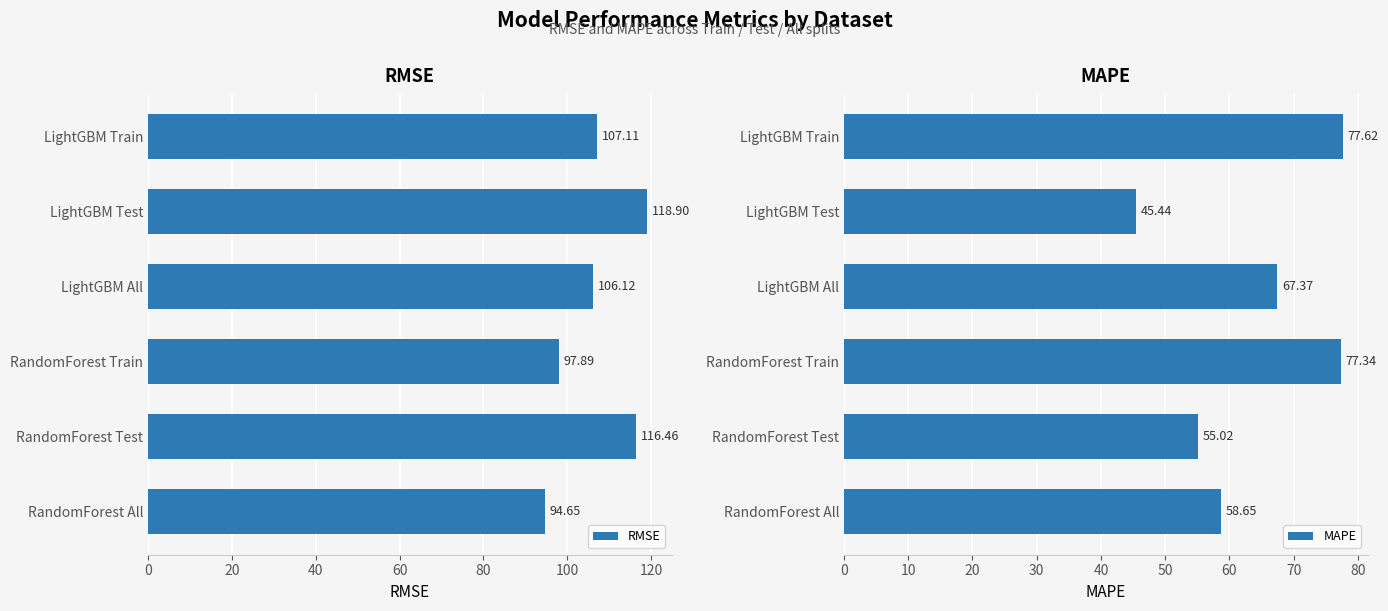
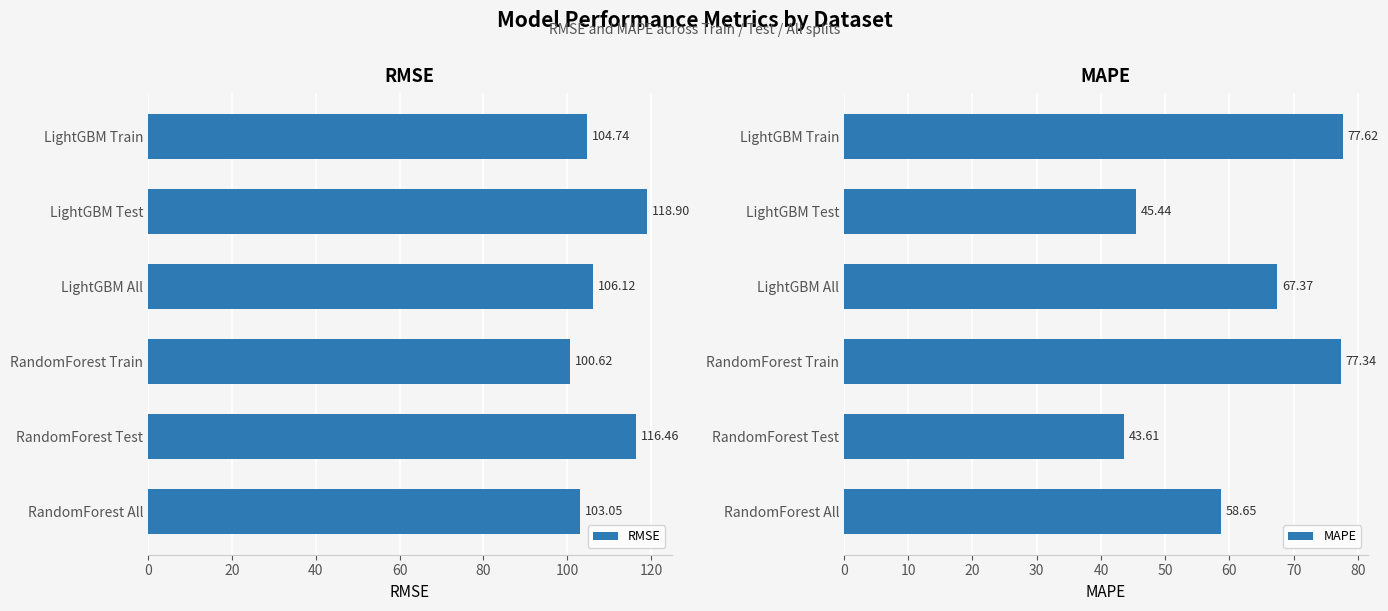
  {
    "RMSE": {
-     "LightGBM Train": 107.11,
+     "LightGBM Train": 104.74,
      "LightGBM Test": 118.90,
      "LightGBM All": 106.12,
-     "RandomForest Train": 97.89,
+     "RandomForest Train": 100.62,
      "RandomForest Test": 116.46,
-     "RandomForest All": 94.65
+     "RandomForest All": 103.05
    },
    "MAPE": {
      "LightGBM Train": 77.62,
      "LightGBM Test": 45.44,
      "LightGBM All": 67.37,
      "RandomForest Train": 77.34,
-     "RandomForest Test": 55.02,
+     "RandomForest Test": 43.61,
      "RandomForest All": 58.65
    }
  }
